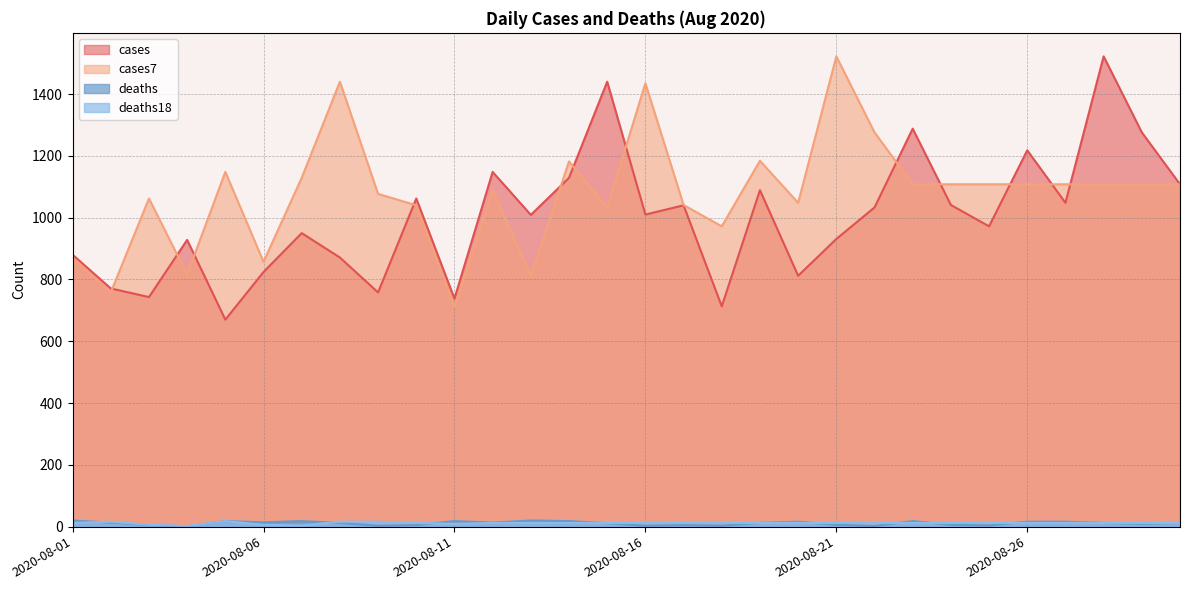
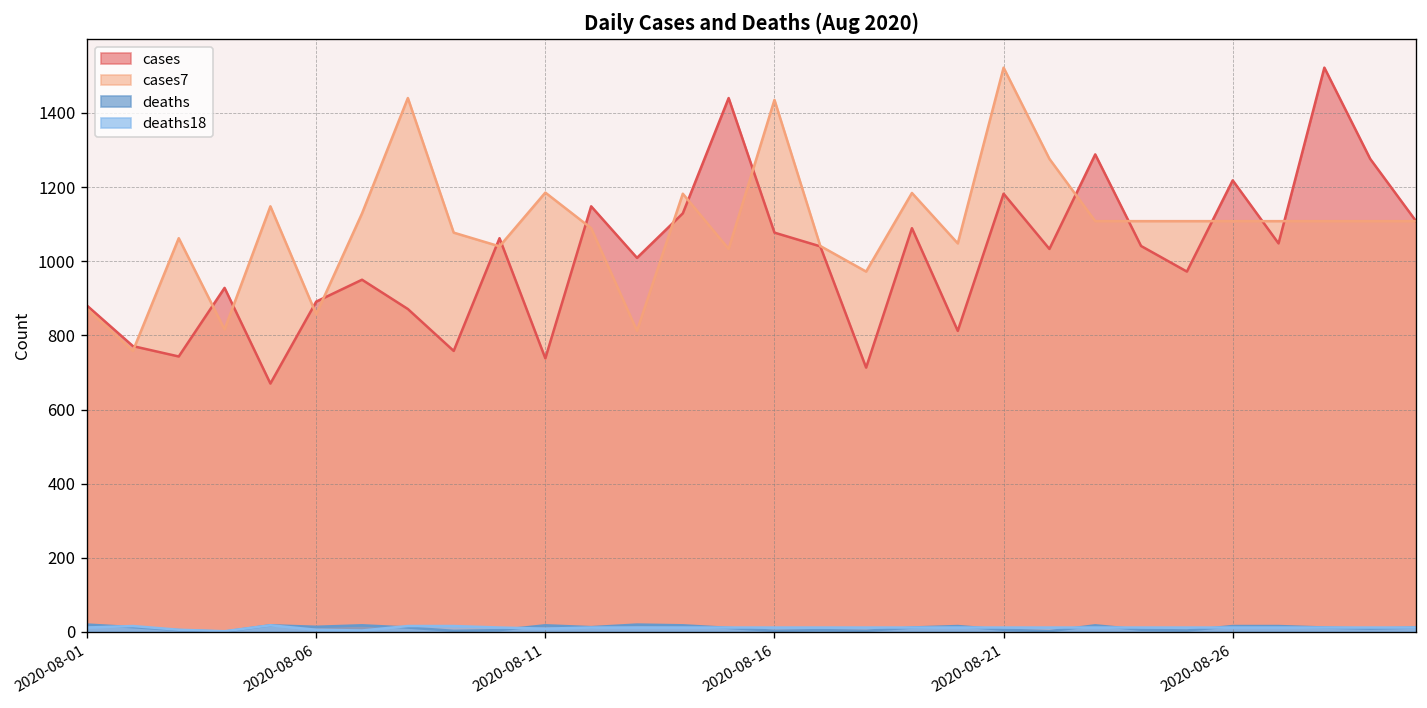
  {
    "cases": {
      "2020-08-01": 880,
-     "2020-08-06": 820,
+     "2020-08-06": 890,
      "2020-08-11": 740,
-     "2020-08-16": 1010,
-     "2020-08-21": 930,
+     "2020-08-16": 1080,
+     "2020-08-21": 1180,
      "2020-08-26": 1220
    },
    "cases7": {
      "2020-08-01": 870,
      "2020-08-06": 860,
-     "2020-08-11": 710,
+     "2020-08-11": 1190,
      "2020-08-16": 1440,
      "2020-08-21": 1520,
      "2020-08-26": 1110
    }
  }
